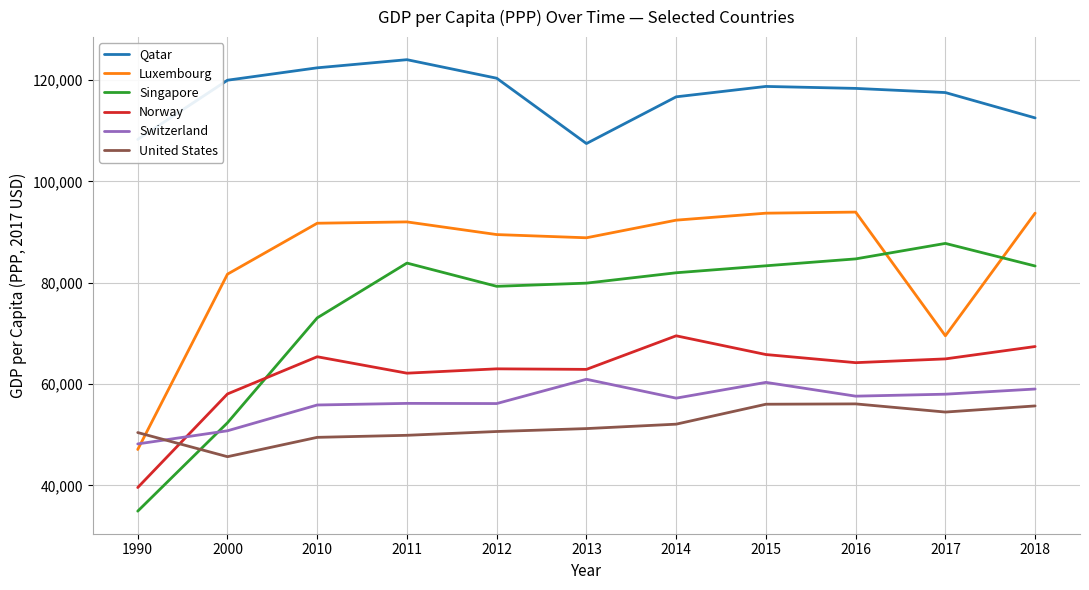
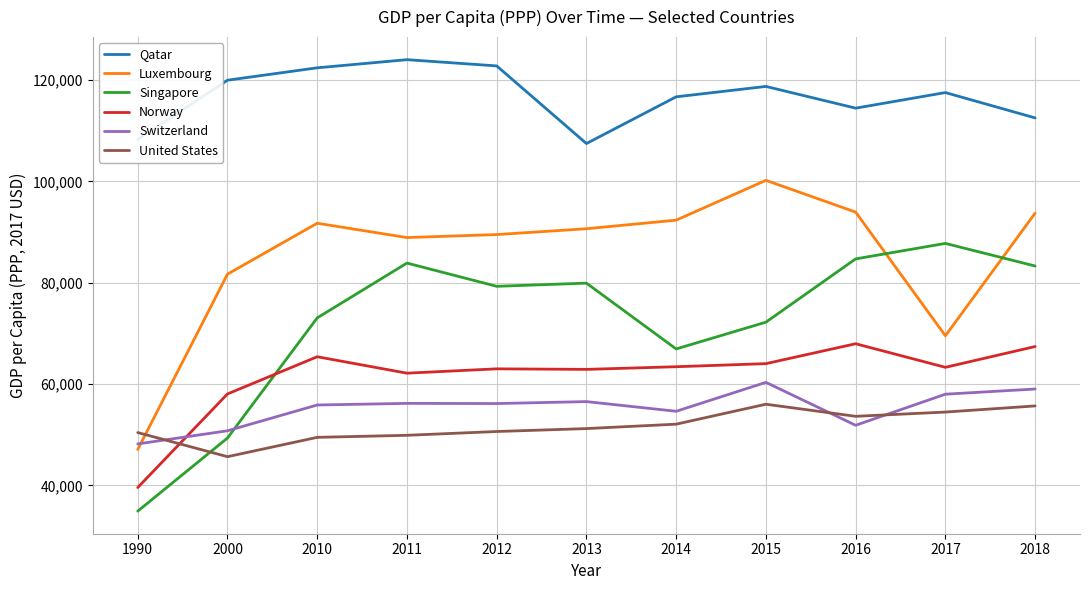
  {
    "Qatar": {
      "2000": "120,000",
      "2010": "122,000",
      "2011": "124,000",
-     "2012": "120,000",
+     "2012": "123,000",
      "2013": "107,000",
      "2014": "117,000",
      "2015": "119,000",
-     "2016": "118,000",
+     "2016": "114,000",
      "2017": "118,000",
      "2018": "113,000"
    },
    "Luxembourg": {
      "1990": "47,000",
      "2000": "82,000",
      "2010": "92,000",
-     "2011": "92,000",
+     "2011": "89,000",
      "2012": "90,000",
-     "2013": "89,000",
+     "2013": "91,000",
      "2014": "92,000",
-     "2015": "94,000",
+     "2015": "100,000",
      "2016": "94,000",
      "2017": "70,000",
      "2018": "94,000"
    },
    "Singapore": {
      "1990": "35,000",
-     "2000": "52,000",
+     "2000": "49,000",
      "2010": "73,000",
      "2011": "84,000",
      "2012": "79,000",
      "2013": "80,000",
-     "2014": "82,000",
-     "2015": "83,000",
+     "2014": "67,000",
+     "2015": "72,000",
      "2016": "85,000",
      "2017": "88,000",
      "2018": "83,000"
    },
    "Norway": {
      "1990": "40,000",
      "2000": "58,000",
      "2010": "65,000",
      "2011": "62,000",
      "2012": "63,000",
      "2013": "63,000",
-     "2014": "70,000",
-     "2015": "66,000",
-     "2016": "64,000",
-     "2017": "65,000",
+     "2014": "63,000",
+     "2015": "64,000",
+     "2016": "68,000",
+     "2017": "63,000",
      "2018": "67,000"
    },
    "Switzerland": {
      "1990": "48,000",
      "2000": "51,000",
      "2010": "56,000",
      "2011": "56,000",
      "2012": "56,000",
-     "2013": "61,000",
-     "2014": "57,000",
+     "2013": "57,000",
+     "2014": "55,000",
      "2015": "60,000",
-     "2016": "58,000",
+     "2016": "52,000",
      "2017": "58,000",
      "2018": "59,000"
    },
    "United States": {
      "1990": "50,000",
      "2000": "46,000",
      "2010": "49,000",
      "2011": "50,000",
      "2012": "51,000",
      "2013": "51,000",
      "2014": "52,000",
      "2015": "56,000",
-     "2016": "56,000",
+     "2016": "54,000",
      "2017": "54,000",
      "2018": "56,000"
    }
  }
